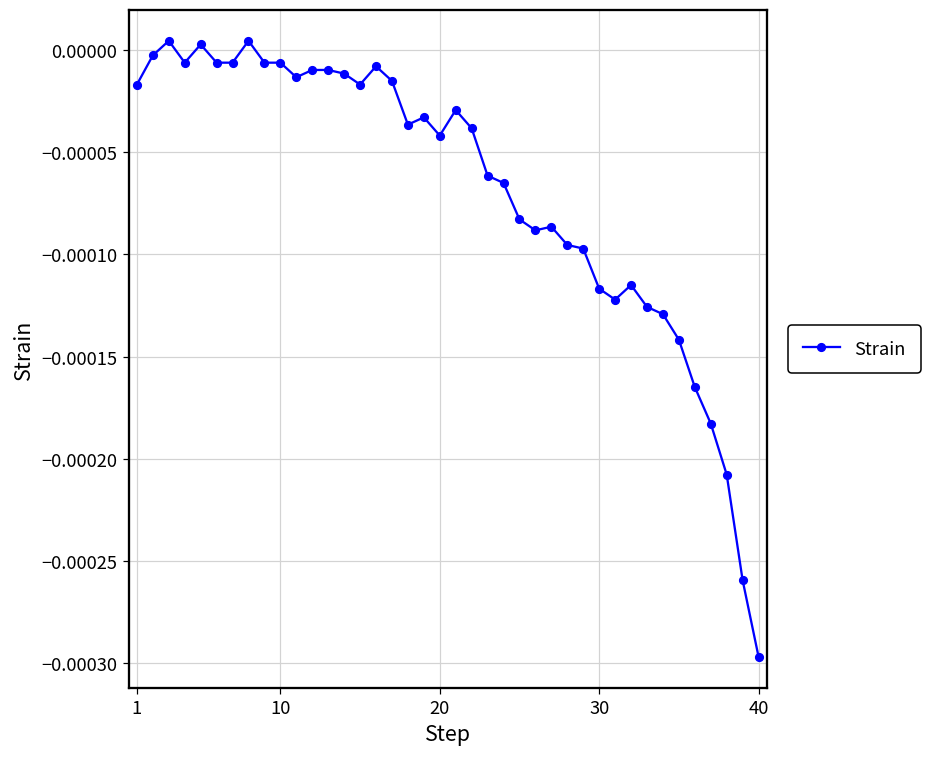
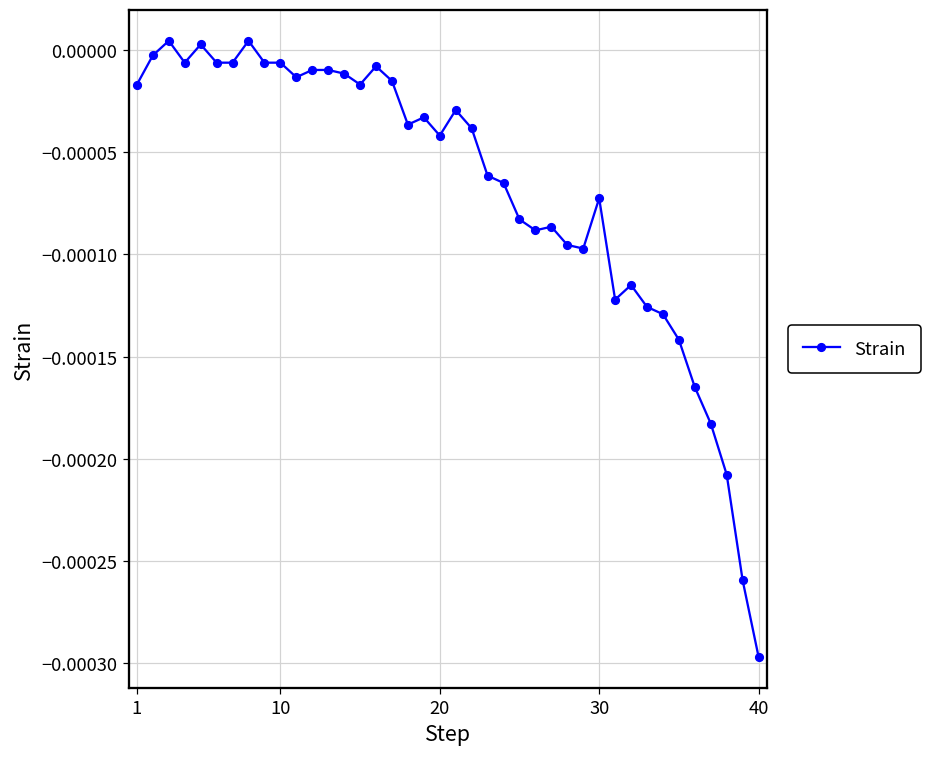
  {
    "1": -0.000017,
    "10": -0.000006,
    "20": -0.000042,
-   "30": -0.000117,
+   "30": -0.000073,
    "40": -0.000297
  }
